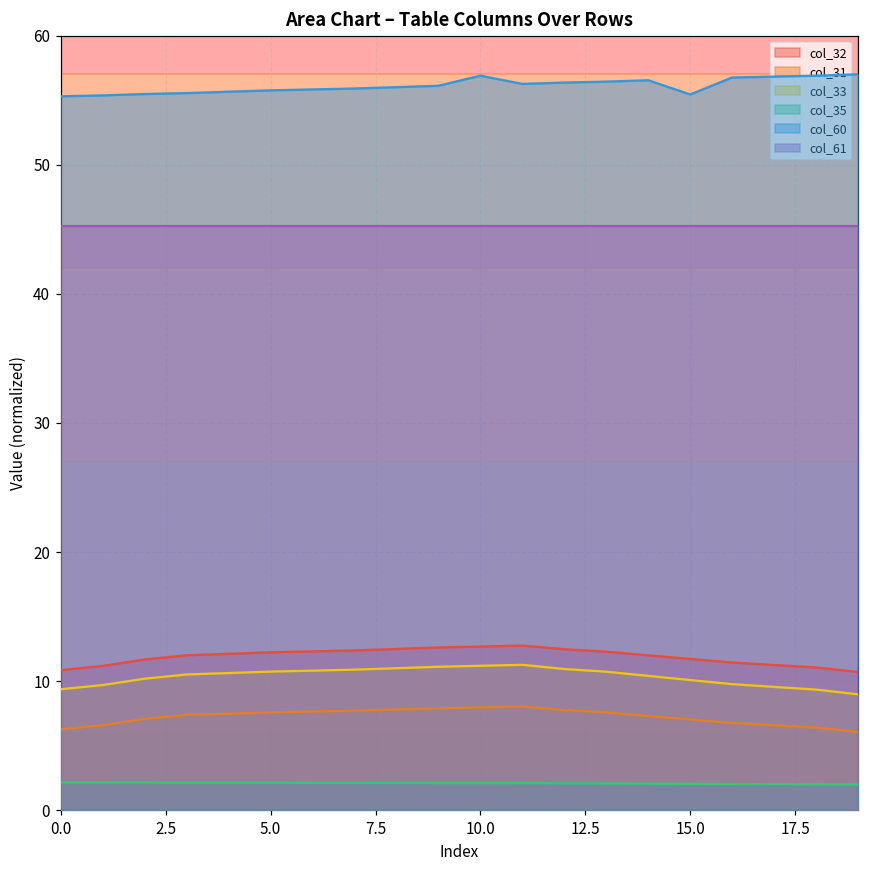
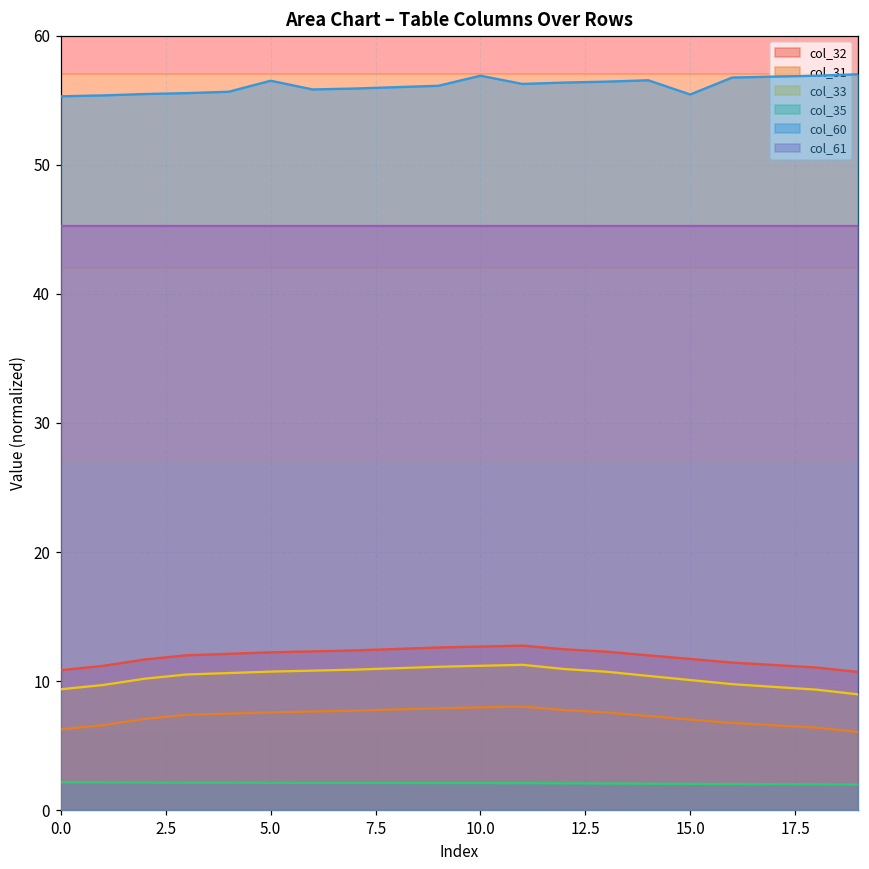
  {
    "col_35": {
      "0.0": 2.2,
      "5.0": 2.1,
      "10.0": 2.1,
      "15.0": 2.1
    },
    "col_60": {
      "0.0": 55.3,
-     "5.0": 55.8,
+     "5.0": 56.5,
      "10.0": 56.9,
      "15.0": 55.4
    },
    "col_61": {
      "0.0": 45.3,
      "5.0": 45.3,
      "10.0": 45.3,
      "15.0": 45.3
    }
  }
